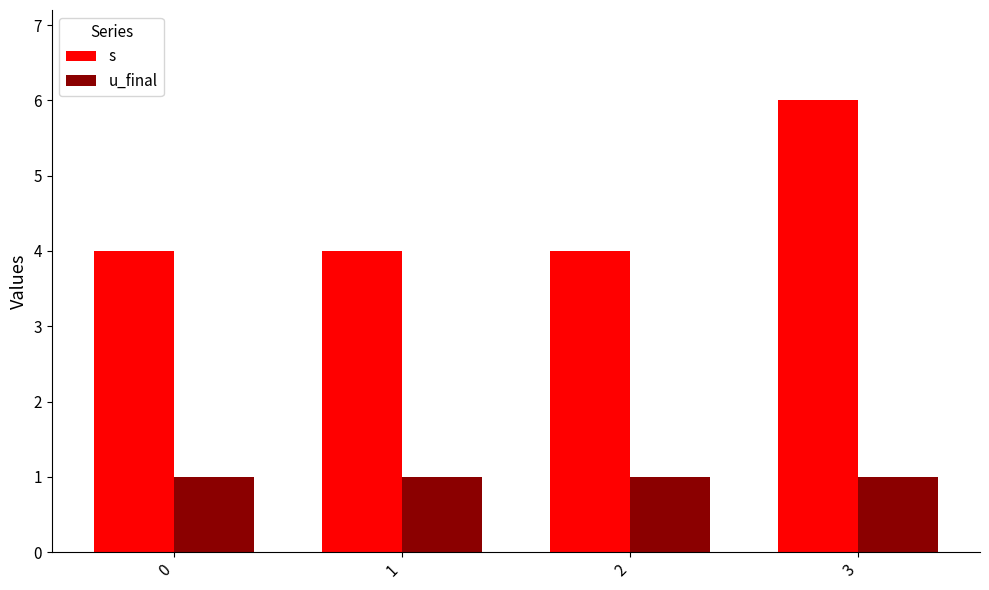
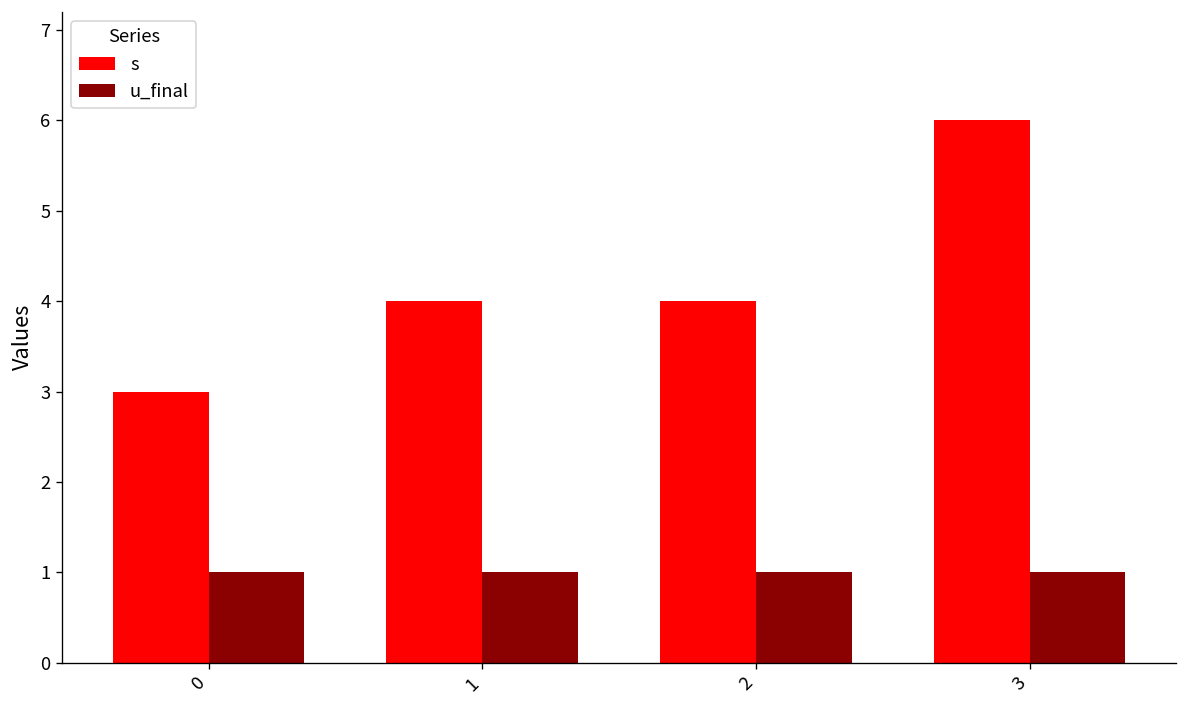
  {
    "s": {
-     "0": 4,
+     "0": 3,
      "1": 4,
      "2": 4,
      "3": 6
    },
    "u_final": {
      "0": 1,
      "1": 1,
      "2": 1,
      "3": 1
    }
  }
